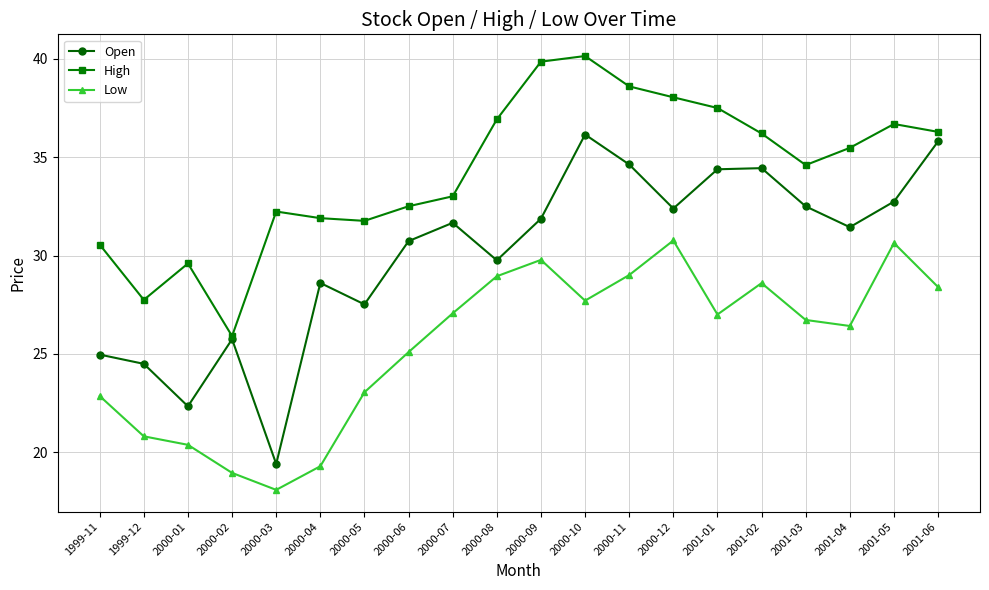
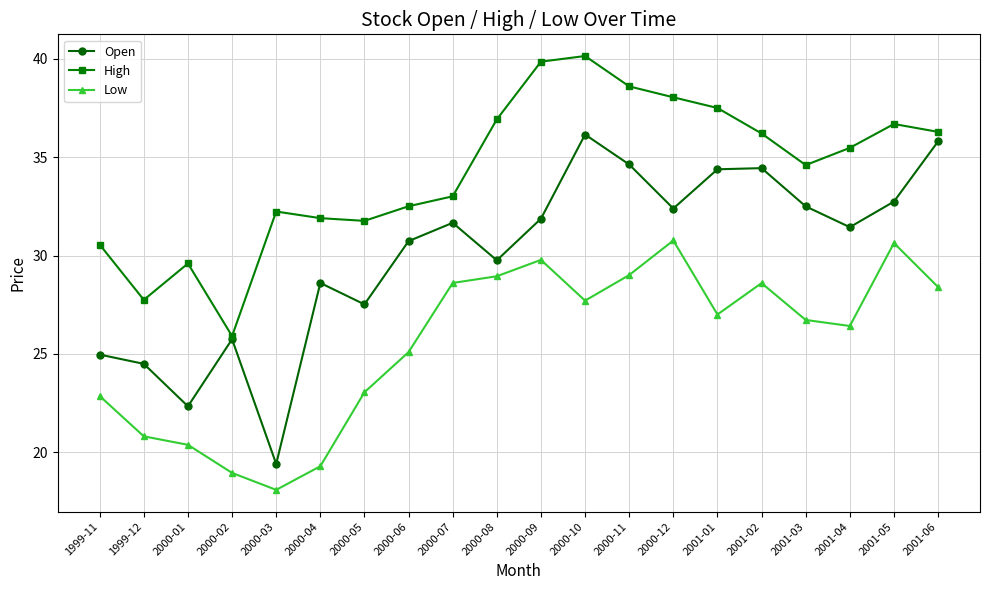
  {
    "Low": {
      "1999-11": 22.9,
      "1999-12": 20.8,
      "2000-01": 20.4,
      "2000-02": 18.9,
      "2000-03": 18.1,
      "2000-04": 19.3,
      "2000-05": 23.0,
      "2000-06": 25.1,
-     "2000-07": 27.1,
+     "2000-07": 28.6,
      "2000-08": 28.9,
      "2000-09": 29.8,
      "2000-10": 27.7,
      "2000-11": 29.0,
      "2000-12": 30.8,
      "2001-01": 27.0,
      "2001-02": 28.6,
      "2001-03": 26.7,
      "2001-04": 26.4,
      "2001-05": 30.6,
      "2001-06": 28.4
    }
  }
